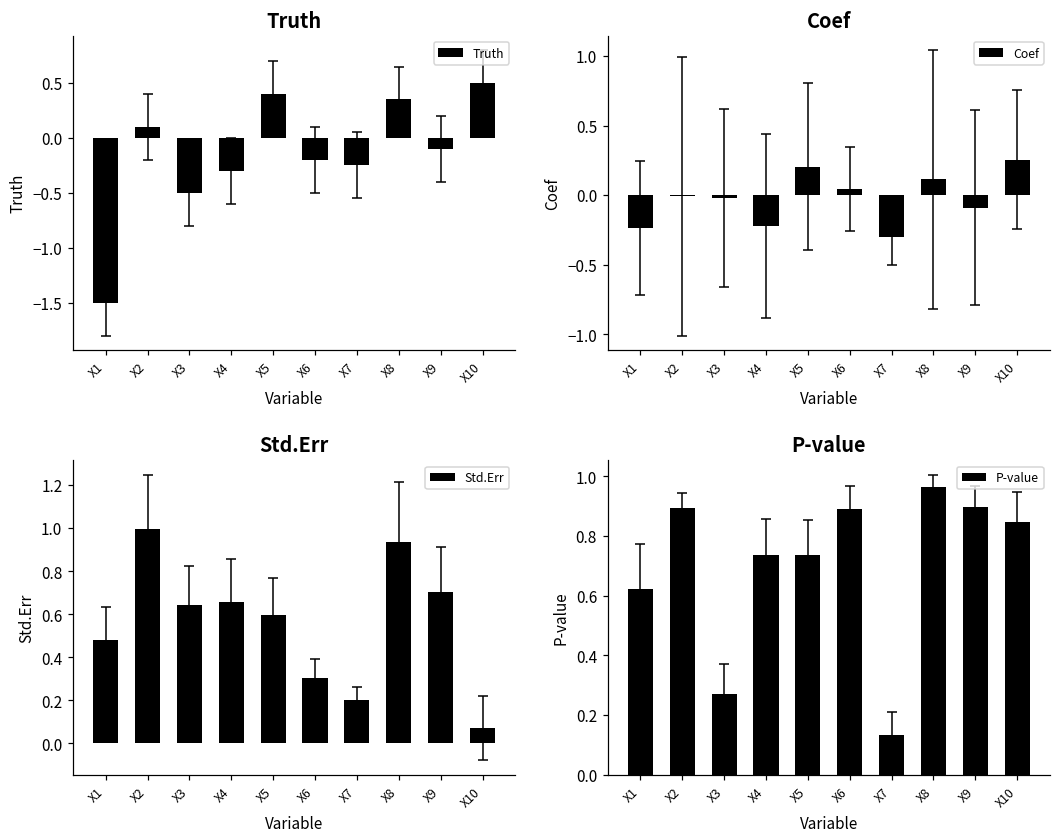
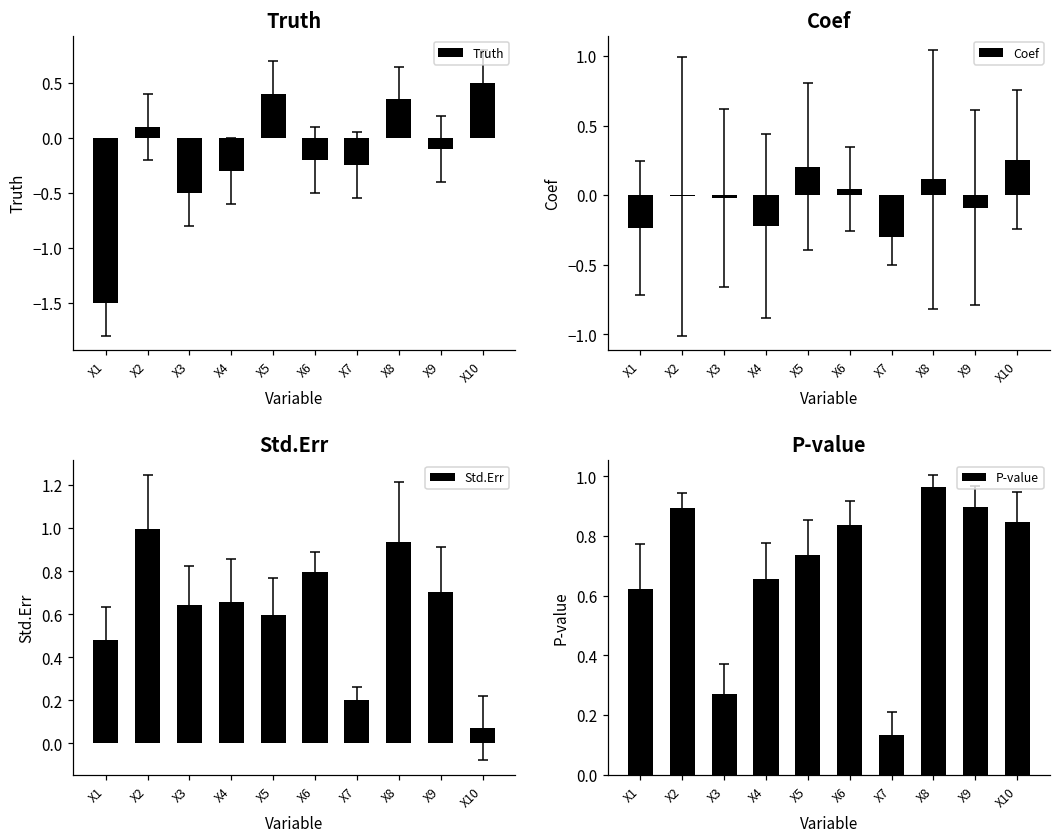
  {
    "Truth": {
      "Truth": {
        "X1": -1.5,
        "X2": 0.1,
        "X3": -0.5,
        "X4": -0.3,
        "X5": 0.4,
        "X6": -0.2,
        "X7": -0.3,
        "X8": 0.4,
        "X9": -0.1,
        "X10": 0.5
      }
    },
    "Coef": {
      "Coef": {
        "X1": -0.24,
        "X4": -0.22,
        "X5": 0.20,
        "X6": 0.04,
        "X7": -0.30,
        "X8": 0.11,
        "X9": -0.09,
        "X10": 0.25
      }
    },
    "Std.Err": {
      "Std.Err": {
        "X1": 0.48,
        "X2": 1.00,
        "X3": 0.64,
        "X4": 0.66,
        "X5": 0.60,
-       "X6": 0.30,
+       "X6": 0.80,
        "X7": 0.20,
        "X8": 0.93,
        "X9": 0.70,
        "X10": 0.07
      }
    },
    "P-value": {
      "P-value": {
        "X1": 0.62,
        "X2": 0.89,
        "X3": 0.27,
-       "X4": 0.74,
+       "X4": 0.66,
        "X5": 0.73,
-       "X6": 0.89,
+       "X6": 0.84,
        "X7": 0.13,
        "X8": 0.96,
        "X9": 0.90,
        "X10": 0.85
      }
    }
  }
